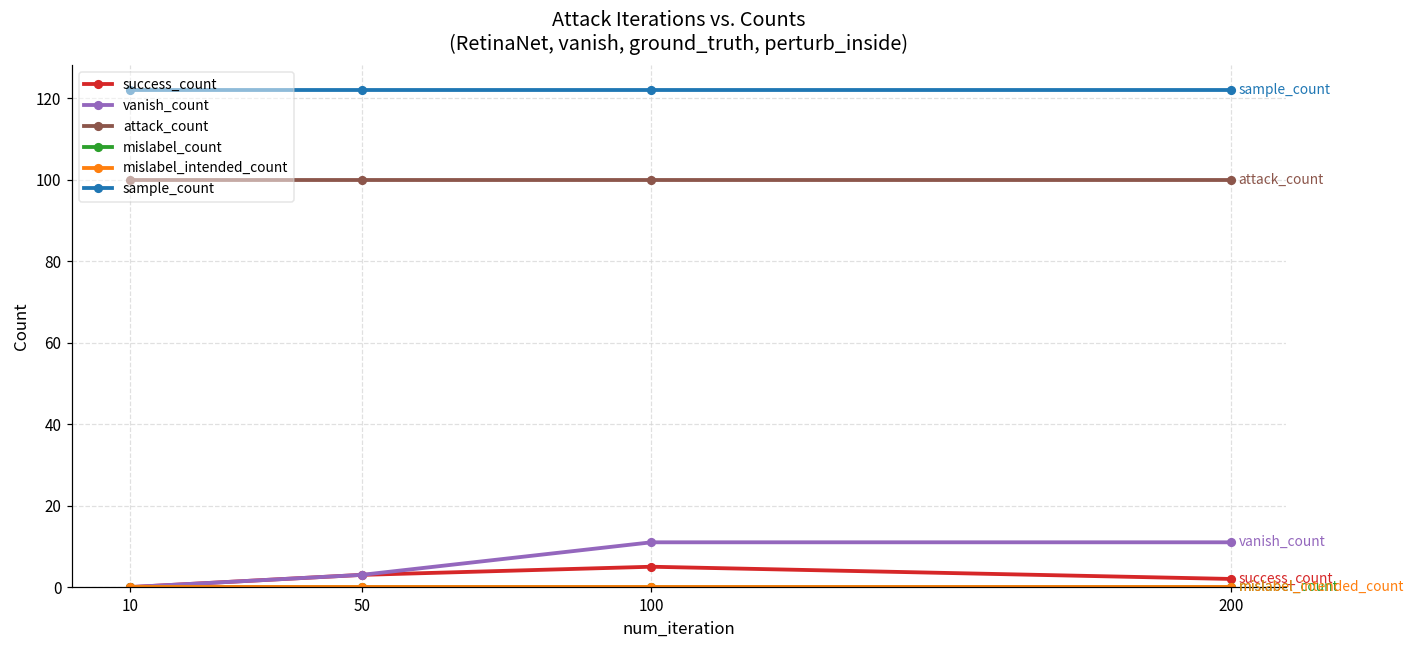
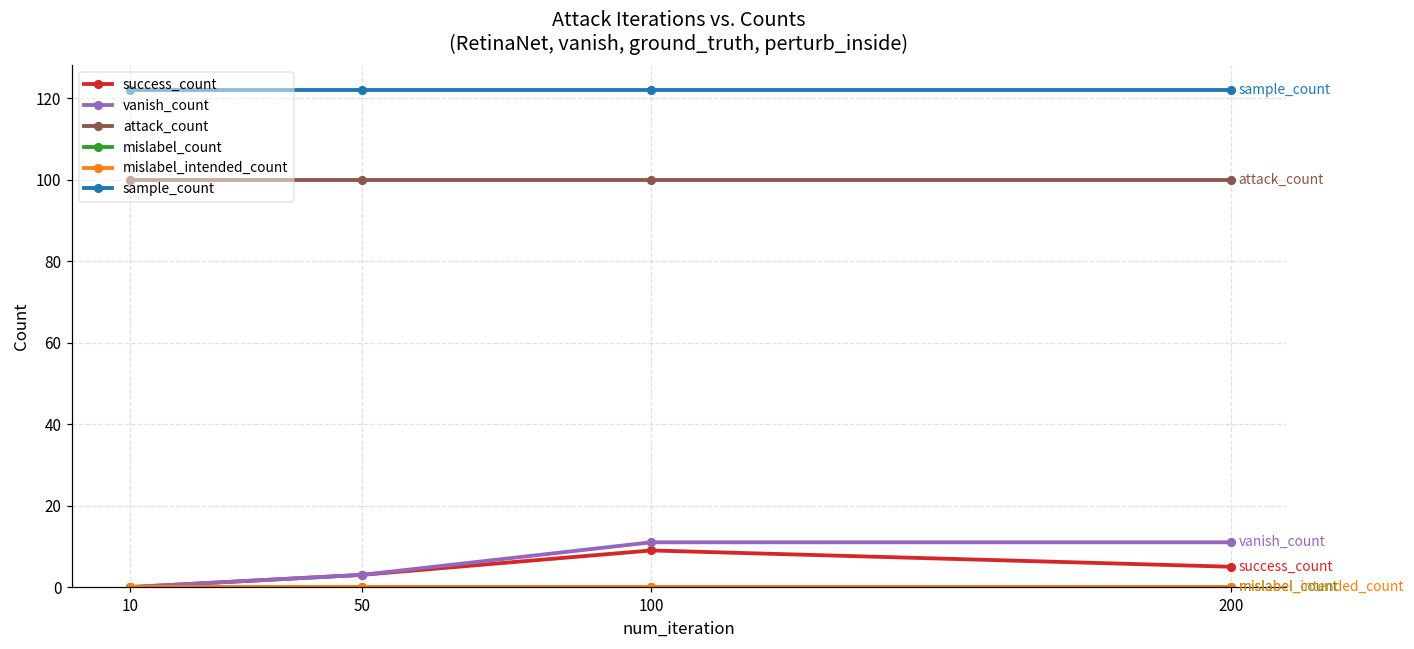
  {
    "success_count": {
-     "100": 5,
-     "200": 2
+     "100": 9,
+     "200": 5
    },
    "vanish_count": {
      "100": 11,
      "200": 11
    },
    "attack_count": {
      "50": 100,
      "100": 100,
      "200": 100
    },
    "mislabel_intended_count": {
      "50": 0,
      "100": 0,
      "200": 0
    },
    "sample_count": {
      "50": 122,
      "100": 122,
      "200": 122
    }
  }
